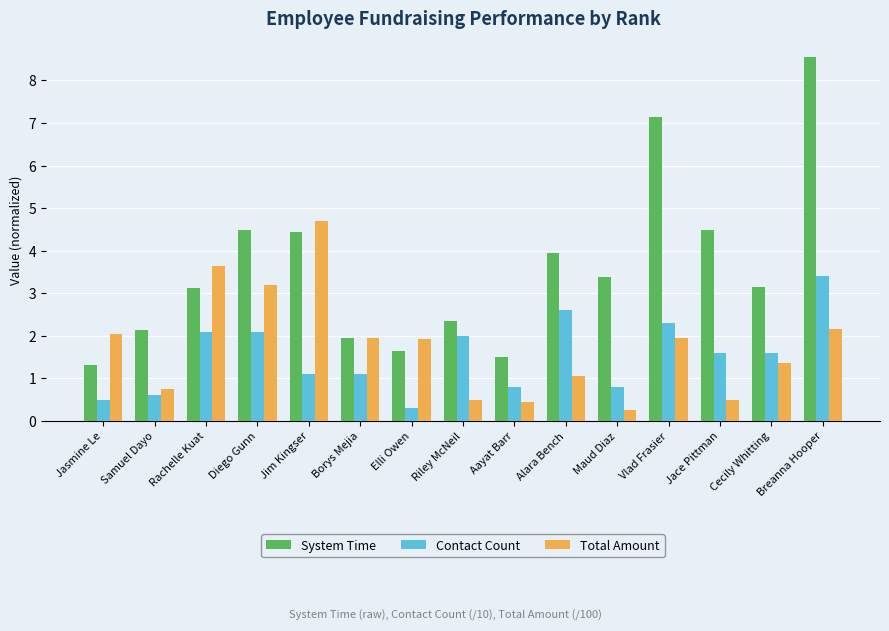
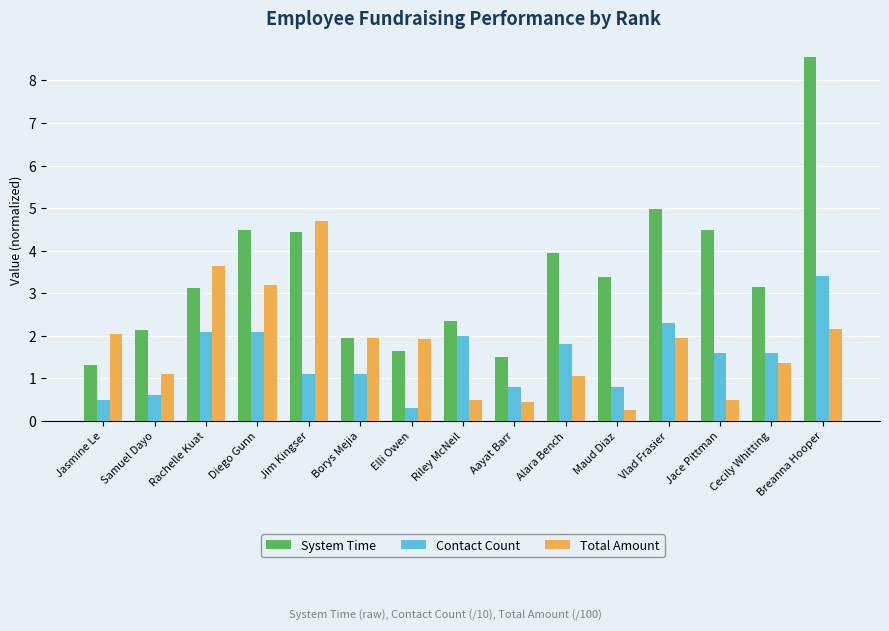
  {
    "System Time": {
      "Jasmine Le": 1.3,
      "Samuel Dayo": 2.1,
      "Rachelle Kuat": 3.1,
      "Diego Gunn": 4.5,
      "Jim Kingser": 4.4,
      "Borys Mejia": 1.9,
      "Elli Owen": 1.6,
      "Riley McNeil": 2.3,
      "Aayat Barr": 1.5,
      "Alara Bench": 4.0,
      "Maud Diaz": 3.4,
-     "Vlad Frasier": 7.1,
+     "Vlad Frasier": 5.0,
      "Jace Pittman": 4.5,
      "Cecily Whitting": 3.1,
      "Breanna Hooper": 8.6
    },
    "Contact Count": {
      "Jasmine Le": 0.5,
      "Samuel Dayo": 0.6,
      "Rachelle Kuat": 2.1,
      "Diego Gunn": 2.1,
      "Jim Kingser": 1.1,
      "Borys Mejia": 1.1,
      "Elli Owen": 0.3,
      "Riley McNeil": 2.0,
      "Aayat Barr": 0.8,
-     "Alara Bench": 2.6,
+     "Alara Bench": 1.8,
      "Maud Diaz": 0.8,
      "Vlad Frasier": 2.3,
      "Jace Pittman": 1.6,
      "Cecily Whitting": 1.6,
      "Breanna Hooper": 3.4
    },
    "Total Amount": {
      "Jasmine Le": 2.1,
-     "Samuel Dayo": 0.8,
+     "Samuel Dayo": 1.1,
      "Rachelle Kuat": 3.7,
      "Diego Gunn": 3.2,
      "Jim Kingser": 4.7,
      "Borys Mejia": 2.0,
      "Elli Owen": 1.9,
      "Riley McNeil": 0.5,
      "Aayat Barr": 0.5,
      "Alara Bench": 1.1,
      "Maud Diaz": 0.3,
      "Vlad Frasier": 2.0,
      "Jace Pittman": 0.5,
      "Cecily Whitting": 1.4,
      "Breanna Hooper": 2.2
    }
  }
